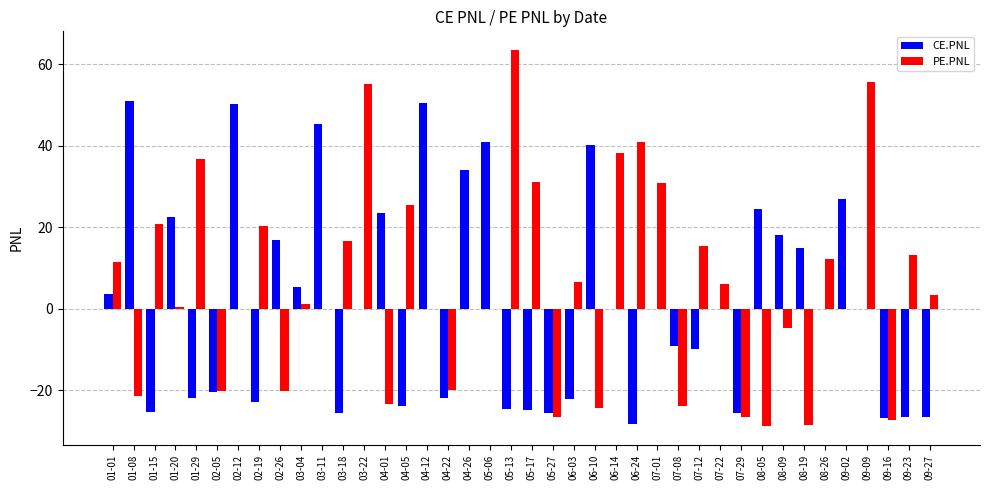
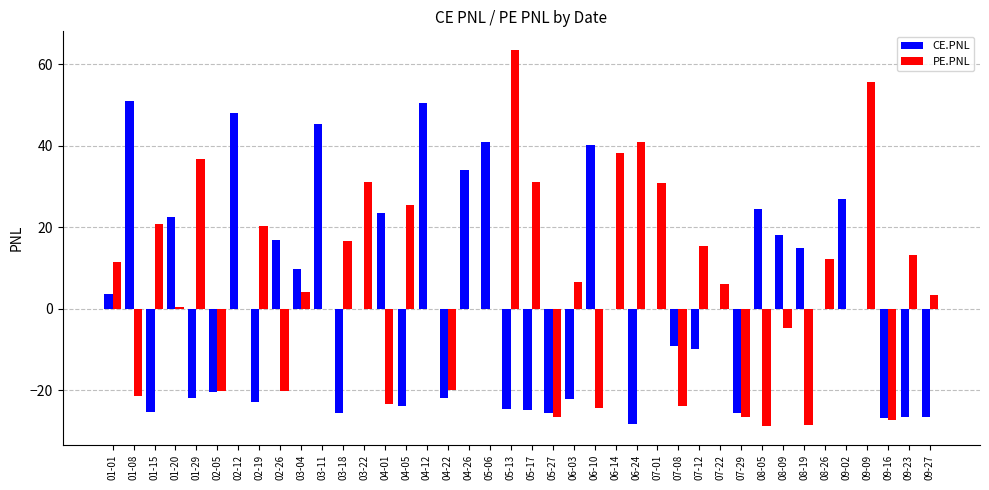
  {
    "CE.PNL": {
      "01-01": 4,
      "01-08": 51,
      "01-15": -25,
      "01-20": 22,
      "01-29": -22,
      "02-05": -21,
-     "02-12": 50,
+     "02-12": 48,
      "02-19": -23,
      "02-26": 17,
-     "03-04": 5,
+     "03-04": 10,
      "03-11": 45,
      "03-18": -26,
      "03-22": 0,
      "04-01": 23,
      "04-05": -24,
      "04-12": 50,
      "04-22": -22,
      "04-26": 34,
      "05-06": 41,
      "05-13": -25,
      "05-17": -25,
      "05-27": -26,
      "06-03": -22,
      "06-10": 40,
      "06-14": 0,
      "06-24": -28,
      "07-01": 0,
      "07-08": -9,
      "07-12": -10,
      "07-22": 0,
      "07-29": -26,
      "08-05": 25,
      "08-09": 18,
      "08-19": 15,
      "08-26": 0,
      "09-02": 27,
      "09-09": 0,
      "09-16": -27,
      "09-23": -27,
      "09-27": -27
    },
    "PE.PNL": {
      "01-01": 12,
      "01-08": -21,
      "01-15": 21,
      "01-29": 37,
      "02-05": -20,
      "02-12": 0,
      "02-19": 20,
      "02-26": -20,
-     "03-04": 1,
+     "03-04": 4,
      "03-11": 0,
      "03-18": 17,
-     "03-22": 55,
+     "03-22": 31,
      "04-01": -23,
      "04-05": 26,
      "04-12": 0,
      "04-22": -20,
      "04-26": 0,
      "05-06": 0,
      "05-13": 63,
      "05-17": 31,
      "05-27": -27,
      "06-03": 6,
      "06-10": -24,
      "06-14": 38,
      "06-24": 41,
      "07-01": 31,
      "07-08": -24,
      "07-12": 15,
      "07-22": 6,
      "07-29": -27,
      "08-05": -29,
      "08-09": -5,
      "08-19": -29,
      "08-26": 12,
      "09-02": 0,
      "09-09": 56,
      "09-16": -27,
      "09-23": 13,
      "09-27": 3
    }
  }
